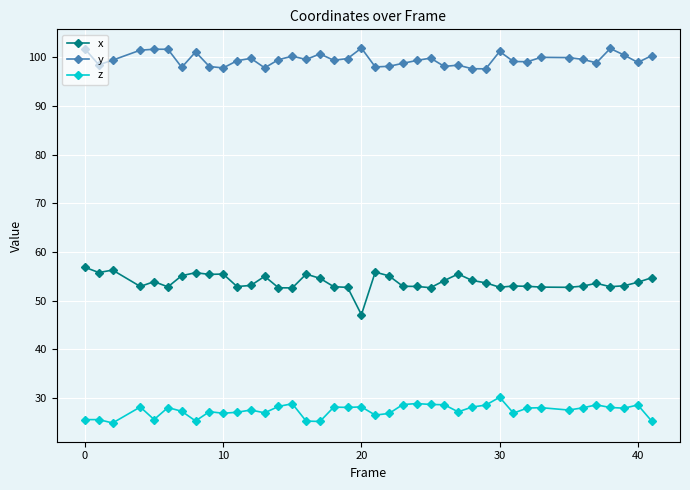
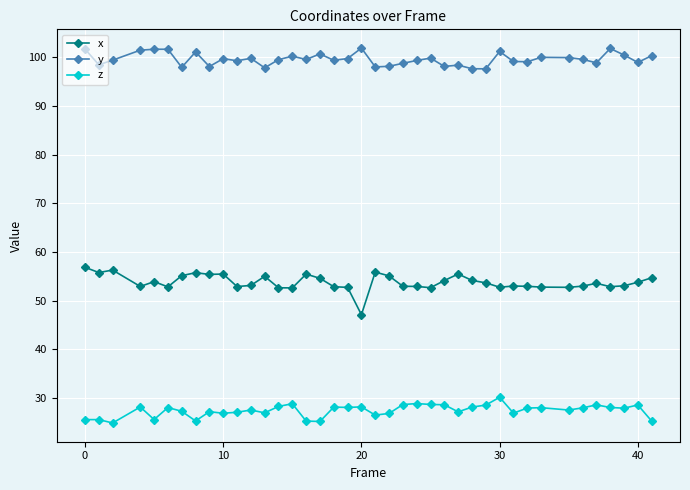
  {
    "x": {
      "0": 57,
      "10": 55,
      "20": 47,
      "30": 53,
      "40": 54
    },
    "y": {
-     "10": 98,
+     "10": 100,
      "20": 102,
      "30": 101,
      "40": 99
    },
    "z": {
      "0": 26,
      "10": 27,
      "20": 28,
      "30": 30,
      "40": 29
    }
  }
